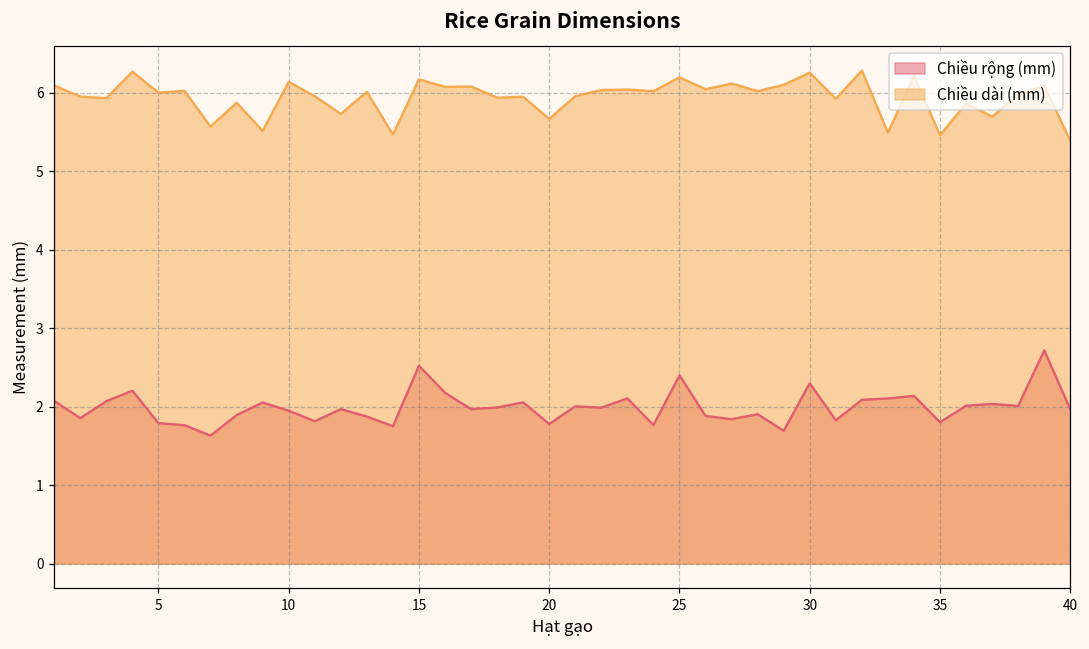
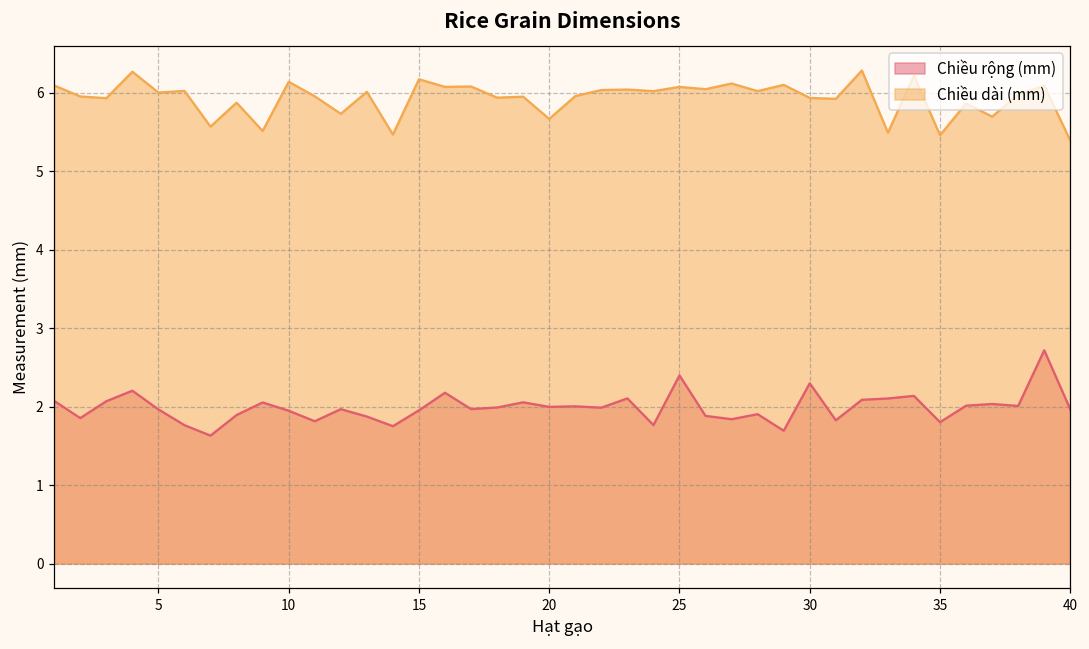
  {
    "Chiều rộng (mm)": {
-     "5": 1.8,
+     "5": 2.0,
      "10": 1.9,
-     "15": 2.5,
-     "20": 1.8,
+     "15": 2.0,
+     "20": 2.0,
      "25": 2.4,
      "30": 2.3,
      "35": 1.8,
      "40": 2.0
    },
    "Chiều dài (mm)": {
      "5": 6.0,
      "10": 6.1,
      "15": 6.2,
      "20": 5.7,
-     "25": 6.2,
-     "30": 6.3,
+     "25": 6.1,
+     "30": 5.9,
      "35": 5.5,
      "40": 5.4
    }
  }
